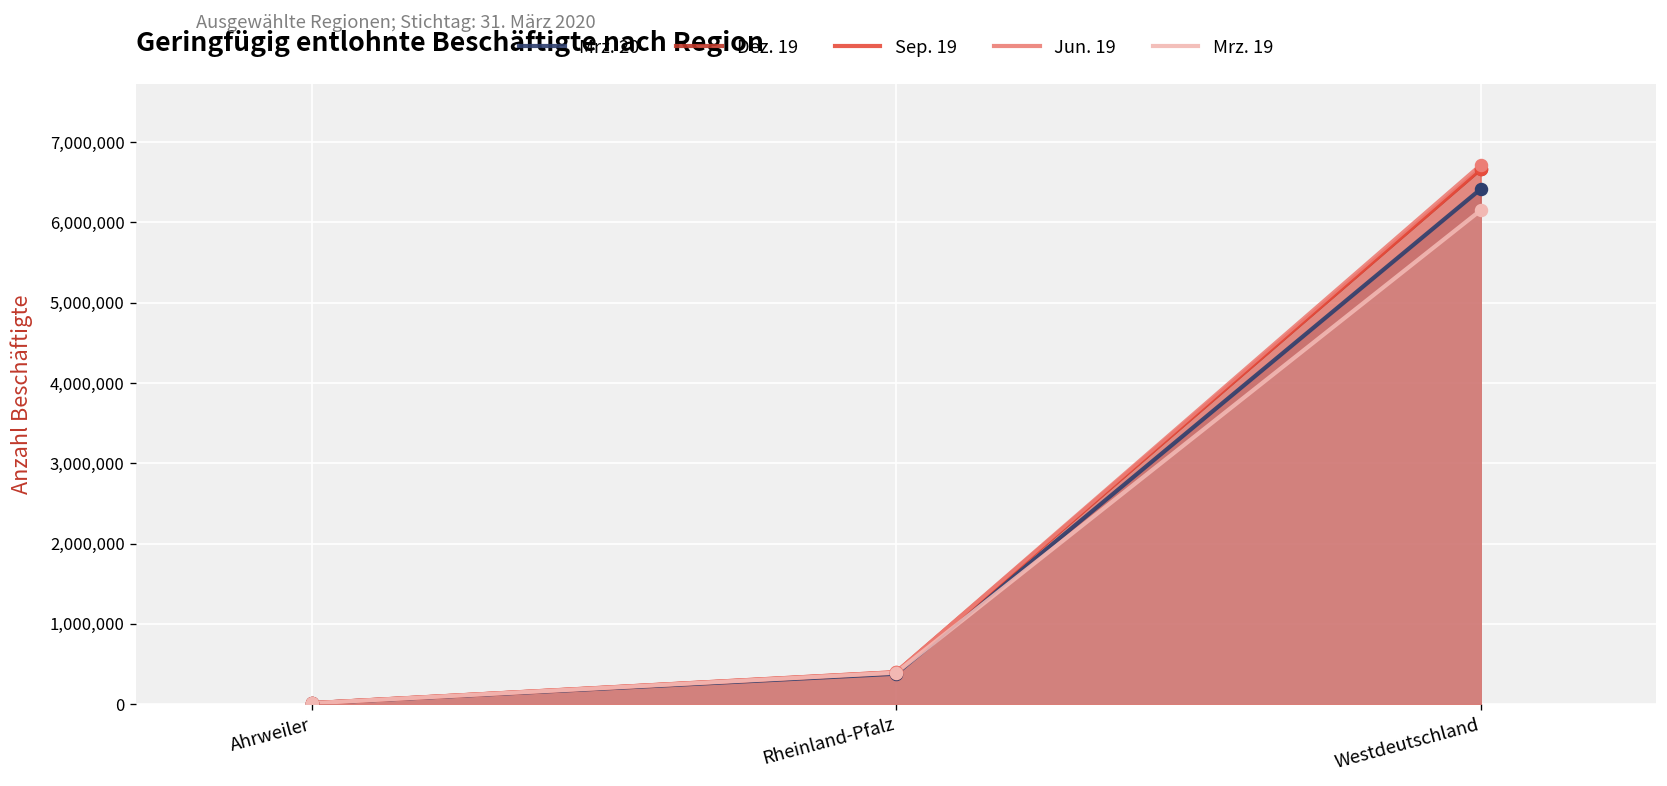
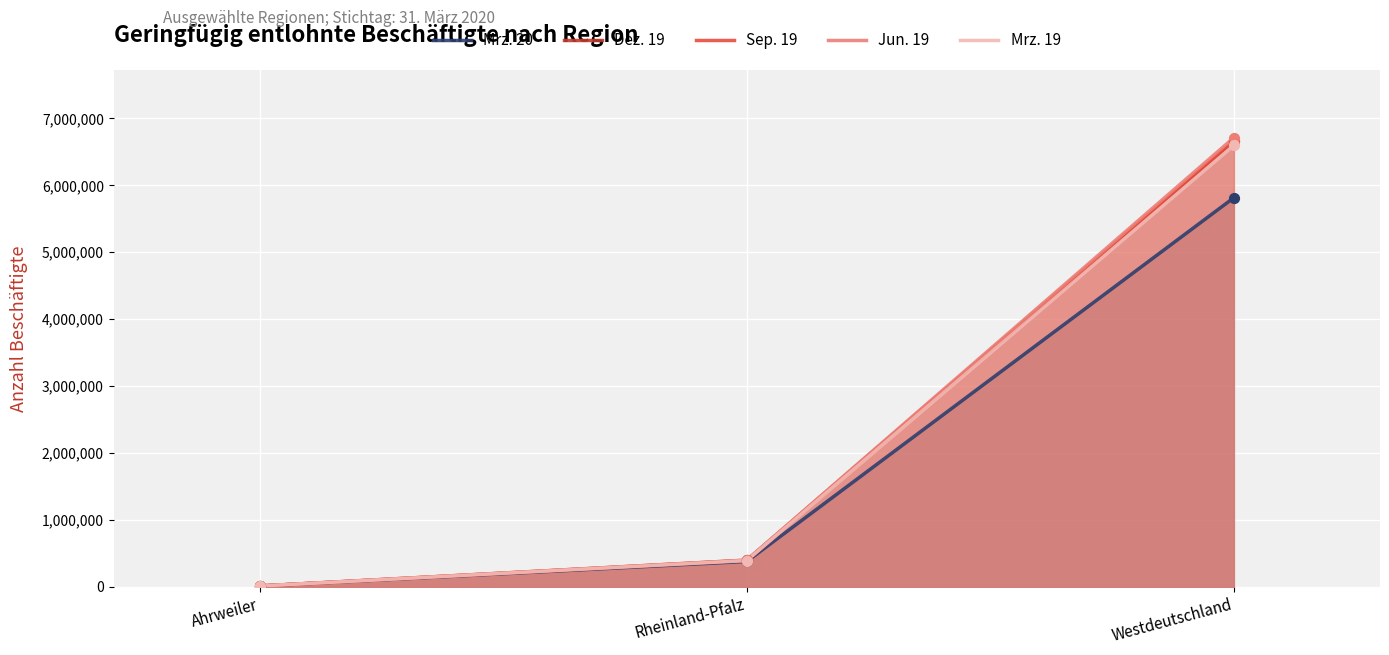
  {
    "Mrz. 20": {
-     "Westdeutschland": "6,400,000"
+     "Westdeutschland": "5,800,000"
    },
    "Sep. 19": {
      "Westdeutschland": "6,700,000"
    },
    "Jun. 19": {
      "Westdeutschland": "6,700,000"
    },
    "Mrz. 19": {
-     "Westdeutschland": "6,200,000"
+     "Westdeutschland": "6,600,000"
    }
  }
